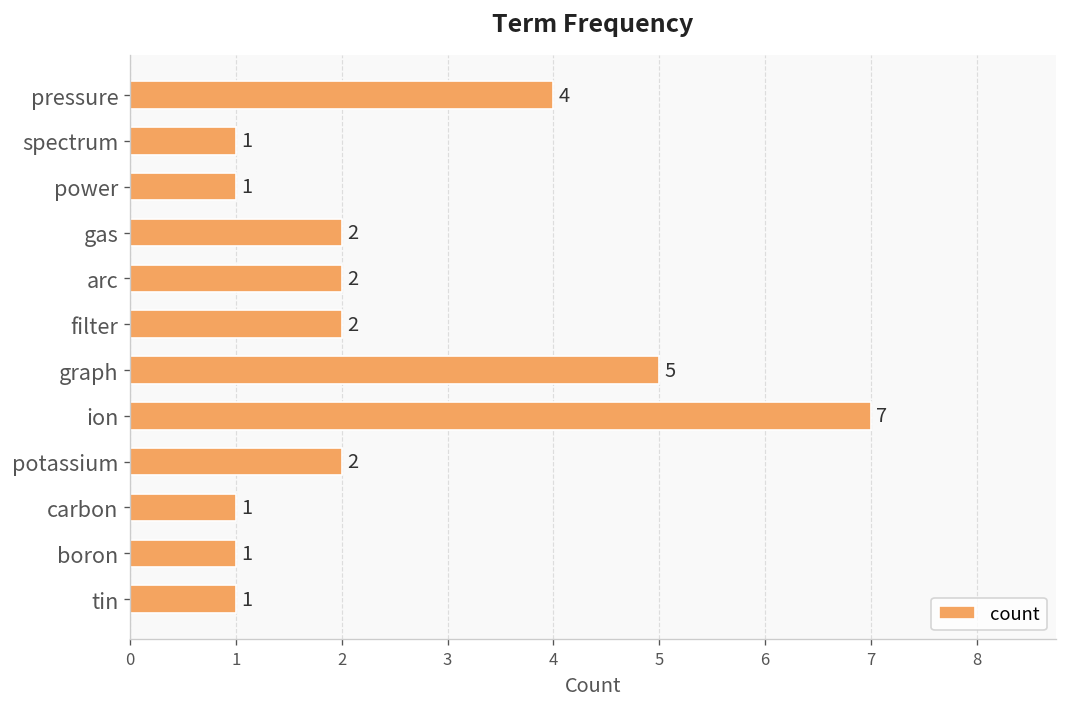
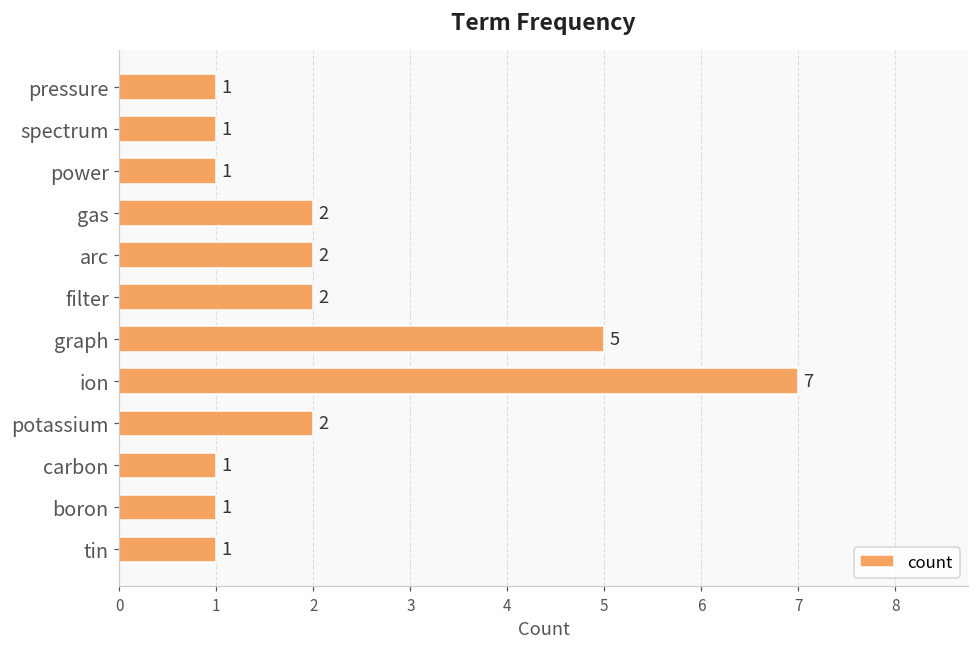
  {
-   "pressure": 4,
+   "pressure": 1,
    "spectrum": 1,
    "power": 1,
    "gas": 2,
    "arc": 2,
    "filter": 2,
    "graph": 5,
    "ion": 7,
    "potassium": 2,
    "carbon": 1,
    "boron": 1,
    "tin": 1
  }
